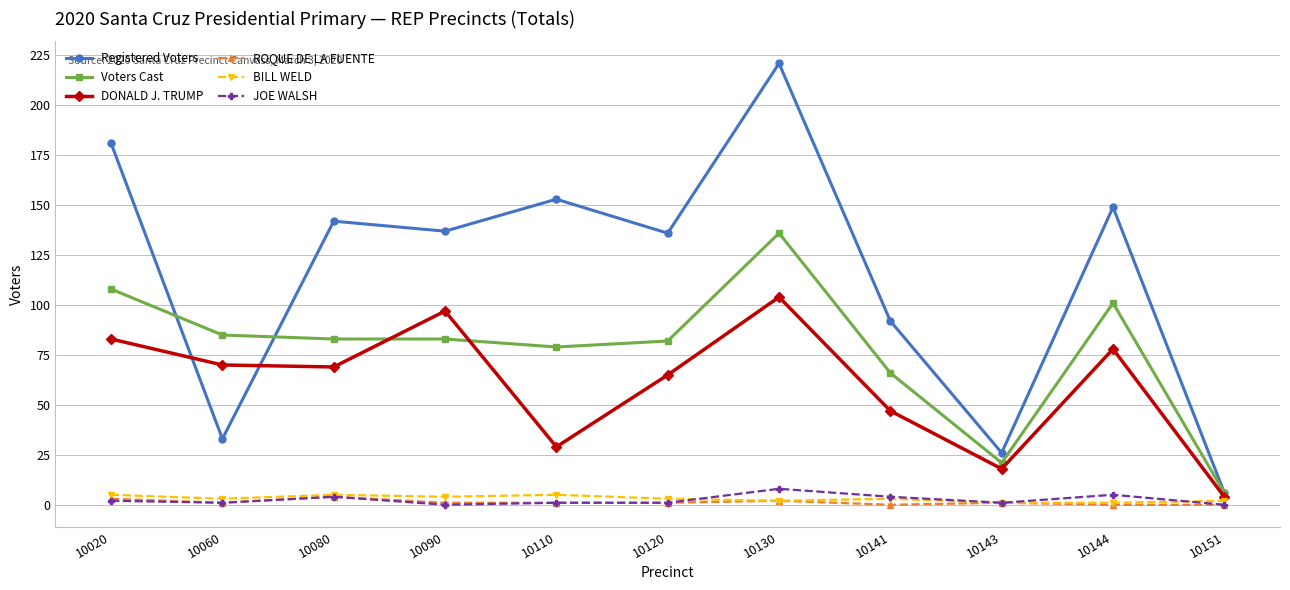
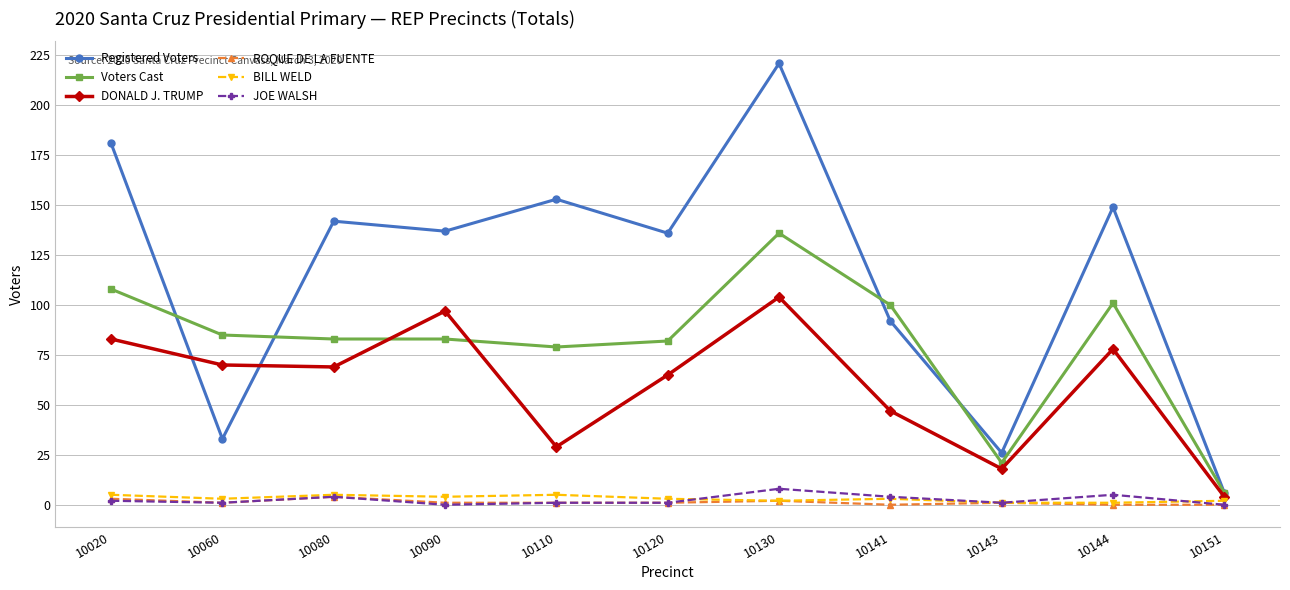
  {
    "Registered Voters": {
      "10020": 181,
      "10060": 33,
      "10080": 142,
      "10090": 137,
      "10110": 153,
      "10120": 136,
      "10130": 221,
      "10141": 92,
      "10143": 26,
      "10144": 149
    },
    "Voters Cast": {
      "10020": 108,
      "10060": 85,
      "10080": 83,
      "10090": 83,
      "10110": 79,
      "10120": 82,
      "10130": 136,
-     "10141": 66,
+     "10141": 100,
      "10143": 21,
      "10144": 101
    },
    "DONALD J. TRUMP": {
      "10020": 83,
      "10060": 70,
      "10080": 69,
      "10090": 97,
      "10110": 29,
      "10120": 65,
      "10130": 104,
      "10141": 47,
      "10143": 18,
      "10144": 78,
      "10151": 4
    },
    "ROQUE DE LA FUENTE": {
      "10141": 0
    },
    "BILL WELD": {
      "10020": 5,
      "10060": 3,
      "10090": 4,
      "10110": 5,
      "10120": 3,
      "10151": 2
    },
    "JOE WALSH": {
      "10130": 8,
      "10144": 5
    }
  }
